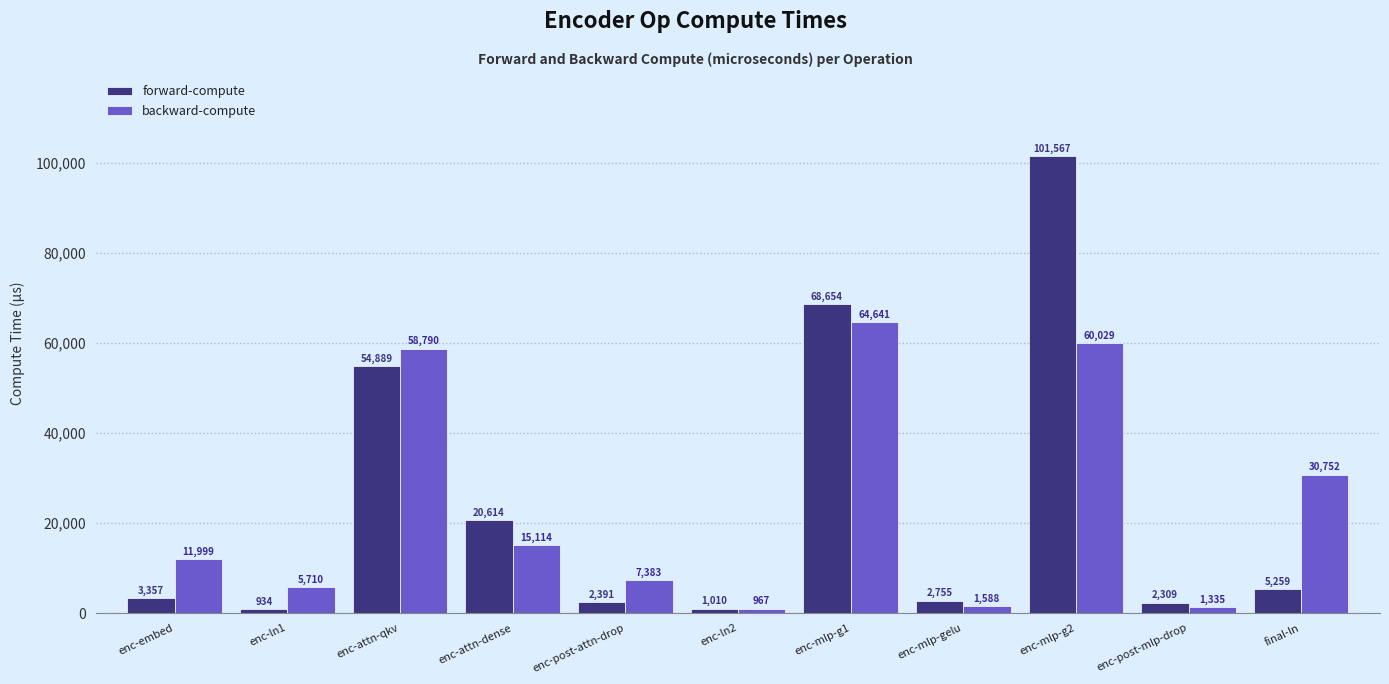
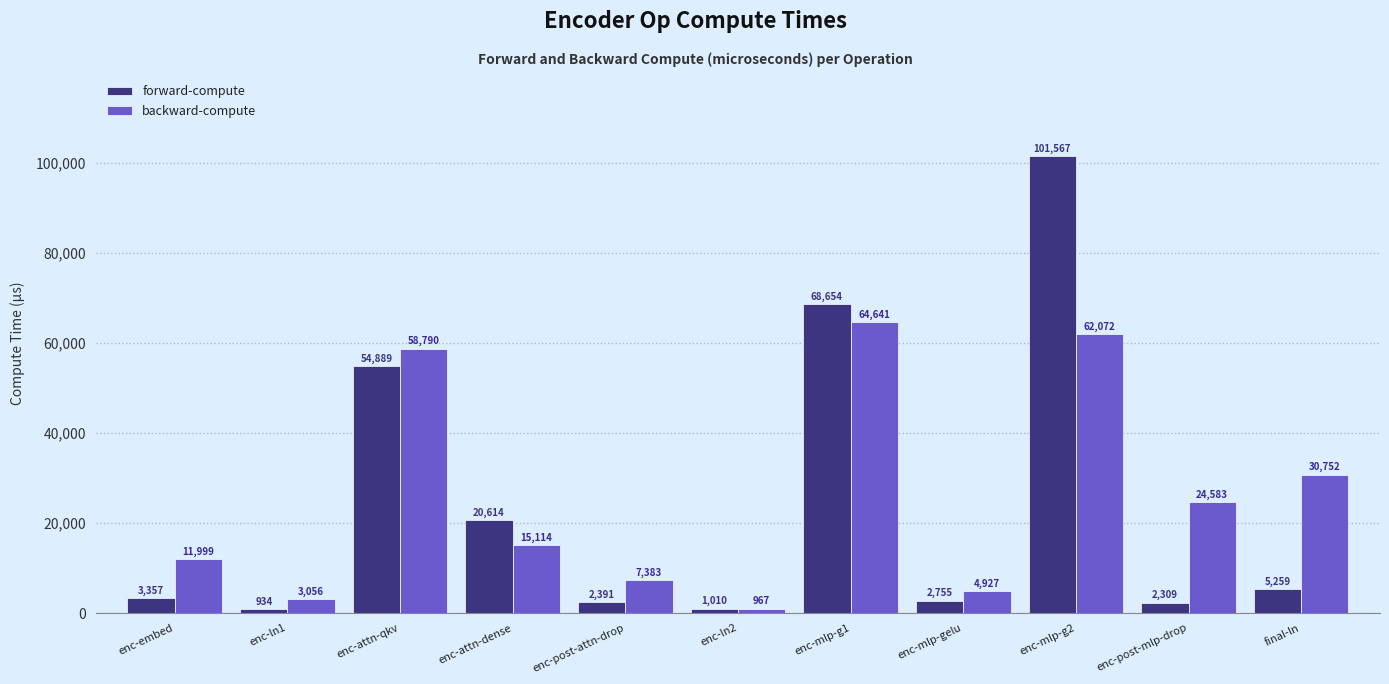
  {
    "forward-compute": {
      "enc-embed": "3,357",
      "enc-ln1": "934",
      "enc-attn-qkv": "54,889",
      "enc-attn-dense": "20,614",
      "enc-post-attn-drop": "2,391",
      "enc-ln2": "1,010",
      "enc-mlp-g1": "68,654",
      "enc-mlp-gelu": "2,755",
      "enc-mlp-g2": "101,567",
      "enc-post-mlp-drop": "2,309",
      "final-ln": "5,259"
    },
    "backward-compute": {
      "enc-embed": "11,999",
-     "enc-ln1": "5,710",
+     "enc-ln1": "3,056",
      "enc-attn-qkv": "58,790",
      "enc-attn-dense": "15,114",
      "enc-post-attn-drop": "7,383",
      "enc-ln2": "967",
      "enc-mlp-g1": "64,641",
-     "enc-mlp-gelu": "1,588",
-     "enc-mlp-g2": "60,029",
-     "enc-post-mlp-drop": "1,335",
+     "enc-mlp-gelu": "4,927",
+     "enc-mlp-g2": "62,072",
+     "enc-post-mlp-drop": "24,583",
      "final-ln": "30,752"
    }
  }
